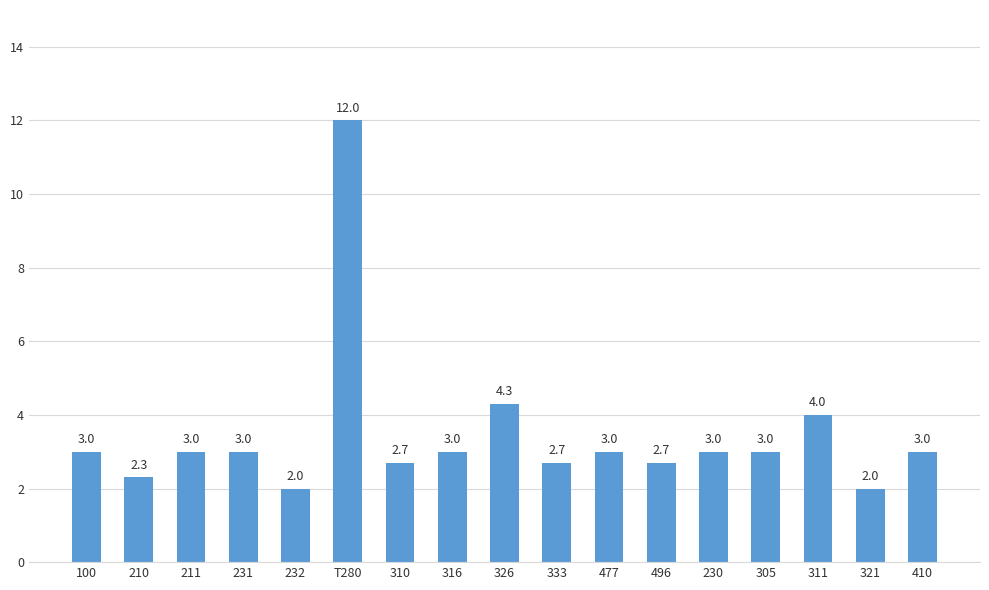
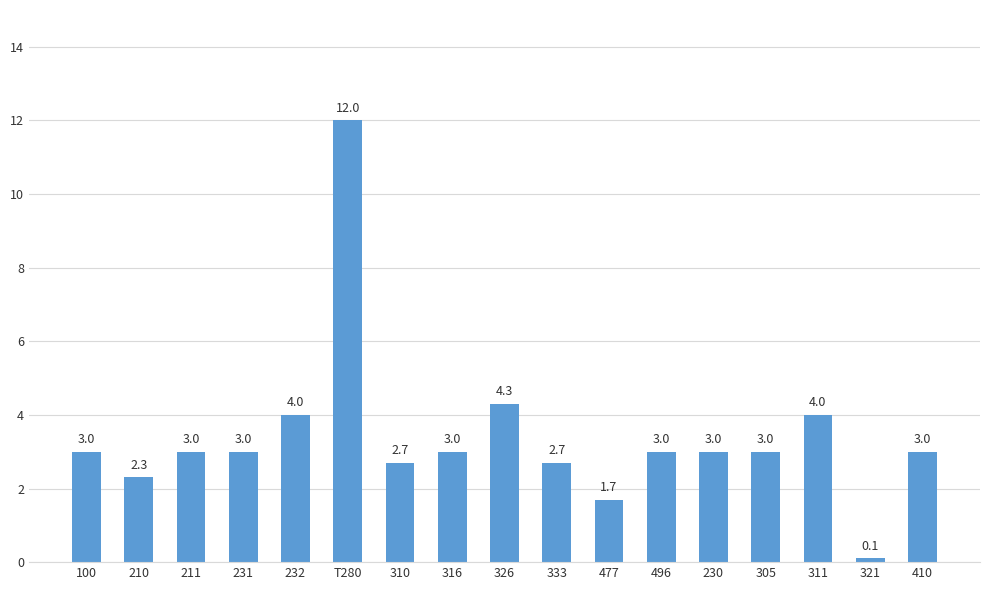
  {
    "100": 3.0,
    "210": 2.3,
    "211": 3.0,
    "231": 3.0,
-   "232": 2.0,
+   "232": 4.0,
    "T280": 12.0,
    "310": 2.7,
    "316": 3.0,
    "326": 4.3,
    "333": 2.7,
-   "477": 3.0,
-   "496": 2.7,
+   "477": 1.7,
+   "496": 3.0,
    "230": 3.0,
    "305": 3.0,
    "311": 4.0,
-   "321": 2.0,
+   "321": 0.1,
    "410": 3.0
  }
